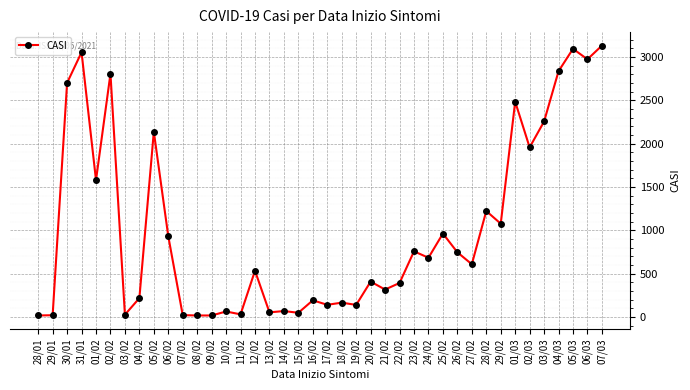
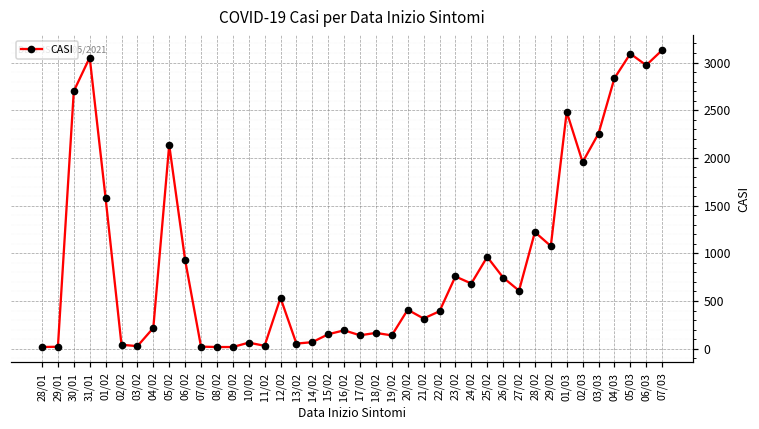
  {
    "28/01": 0,
    "29/01": 0,
    "30/01": 2700,
    "01/02": 1600,
-   "02/02": 2800,
+   "02/02": 0,
    "03/02": 0,
    "04/02": 200,
    "05/02": 2100,
    "06/02": 900,
    "07/02": 0,
    "08/02": 0,
    "09/02": 0,
    "10/02": 100,
    "11/02": 0,
    "12/02": 500,
    "13/02": 100,
    "14/02": 100,
-   "15/02": 0,
+   "15/02": 200,
    "16/02": 200,
    "17/02": 100,
    "18/02": 200,
    "19/02": 100,
    "20/02": 400,
    "21/02": 300,
    "22/02": 400,
    "23/02": 800,
    "24/02": 700,
    "25/02": 1000,
    "26/02": 700,
    "27/02": 600,
    "28/02": 1200,
    "29/02": 1100,
    "01/03": 2500,
    "02/03": 2000,
    "03/03": 2300,
    "04/03": 2800,
    "05/03": 3100,
    "06/03": 3000,
    "07/03": 3100
  }
